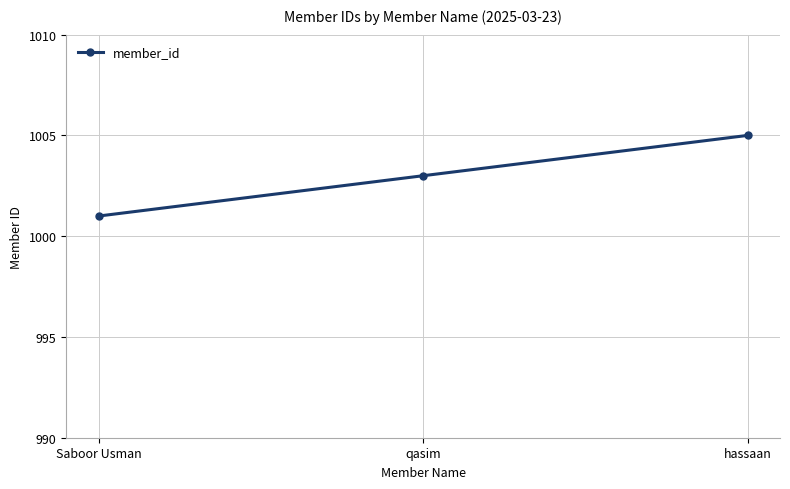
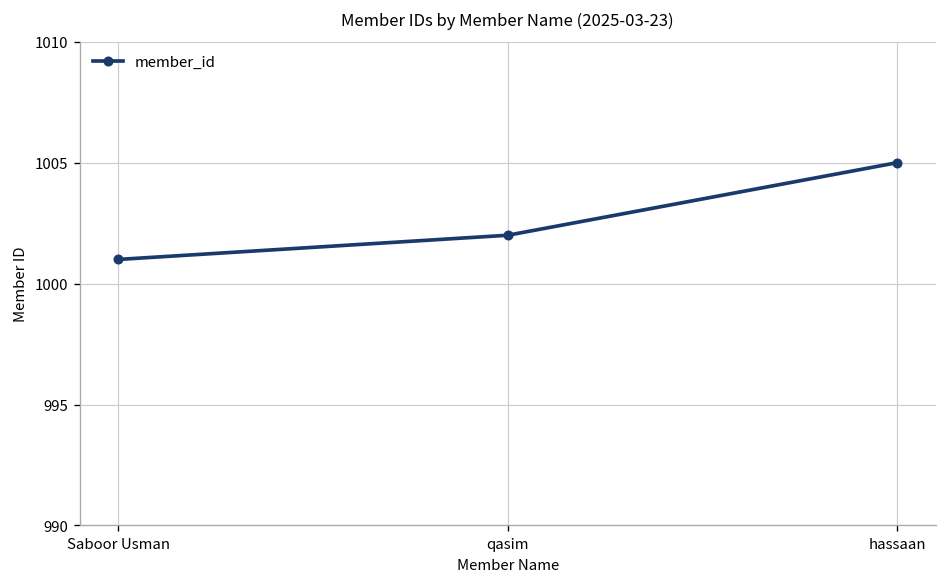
  {
    "Saboor Usman": 1001,
-   "qasim": 1003,
+   "qasim": 1002,
    "hassaan": 1005
  }
